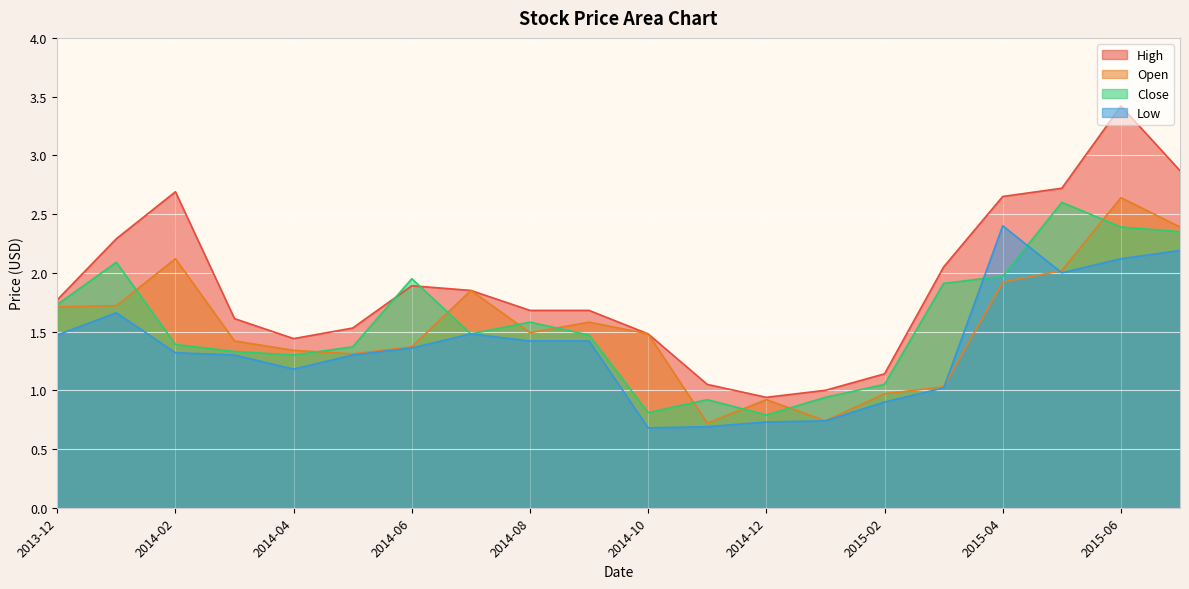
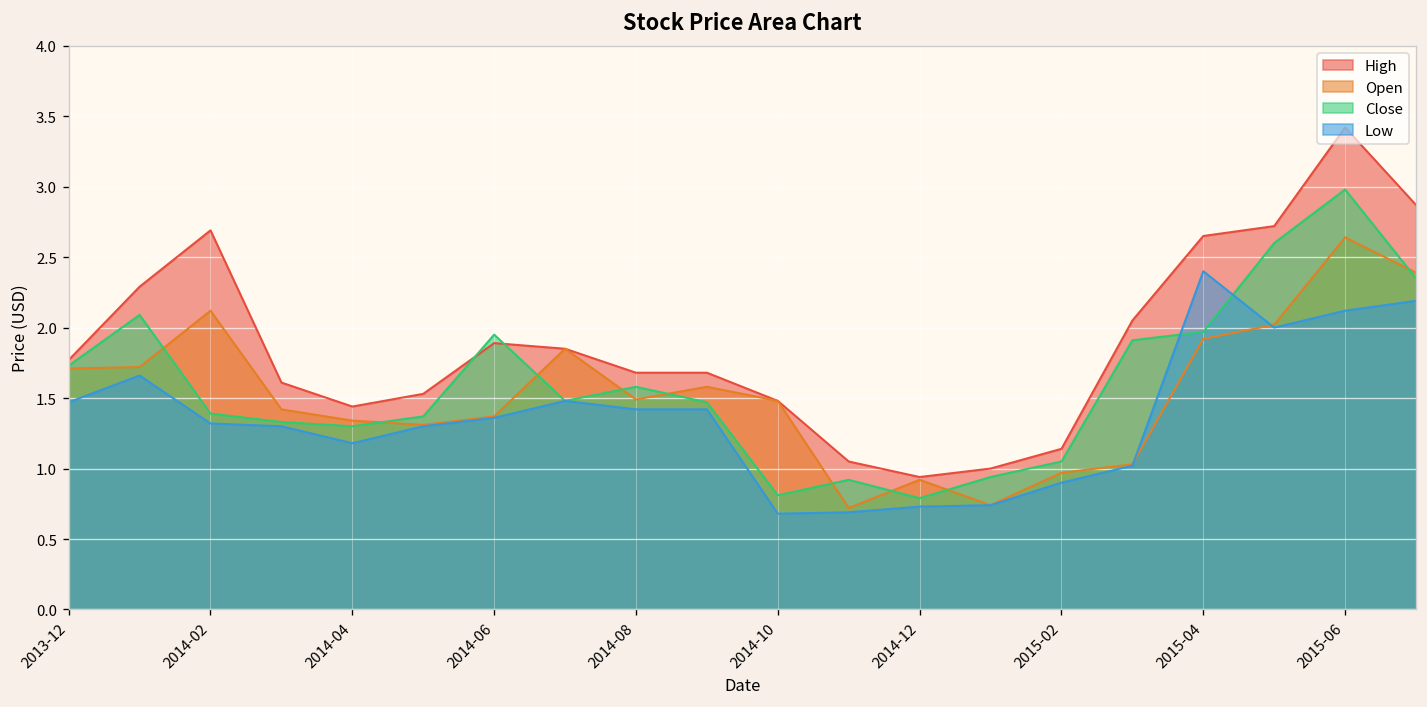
  {
    "Close": {
      "2014-02": 1.39,
      "2014-04": 1.30,
      "2014-06": 1.95,
      "2014-08": 1.58,
      "2014-10": 0.81,
      "2014-12": 0.79,
      "2015-02": 1.05,
      "2015-04": 1.97,
-     "2015-06": 2.39
+     "2015-06": 2.98
    },
    "Low": {
      "2013-12": 1.47,
      "2014-02": 1.32,
      "2014-04": 1.18,
      "2014-08": 1.42,
      "2014-10": 0.68,
      "2014-12": 0.73,
      "2015-02": 0.90,
      "2015-04": 2.40,
      "2015-06": 2.12
    }
  }
